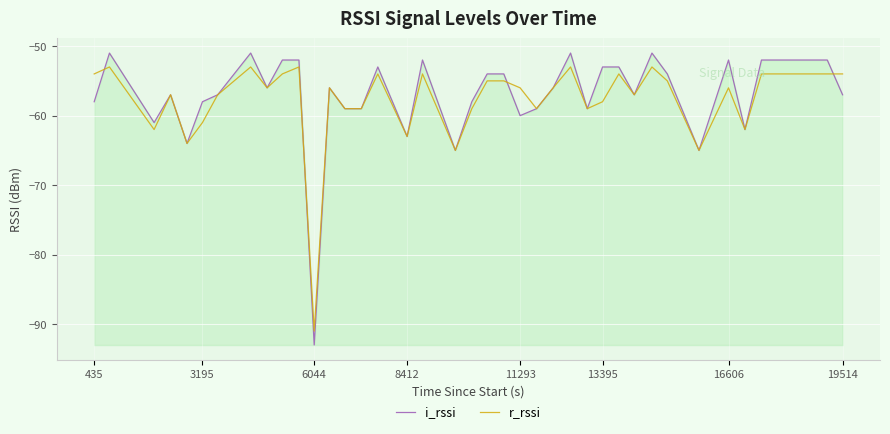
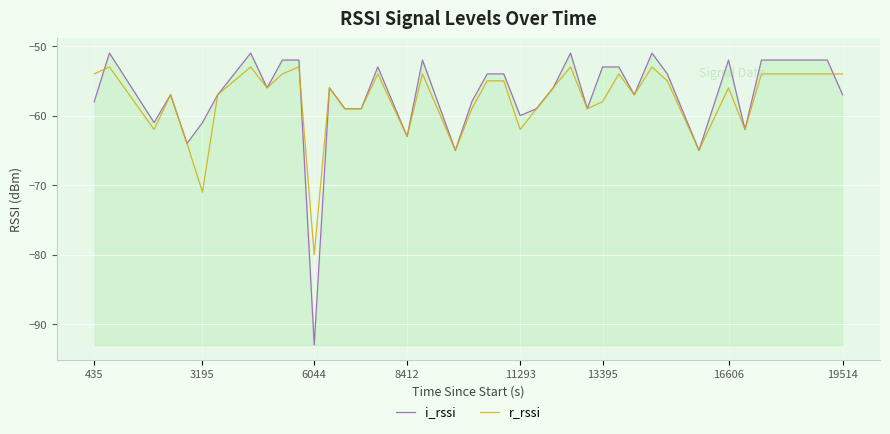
  {
    "i_rssi": {
      "435": -58,
-     "3195": -58,
+     "3195": -61,
      "6044": -93,
      "11293": -60,
      "13395": -53,
      "16606": -52,
      "19514": -57
    },
    "r_rssi": {
      "435": -54,
-     "3195": -61,
-     "6044": -91,
-     "11293": -56,
+     "3195": -71,
+     "6044": -80,
+     "11293": -62,
      "13395": -58,
      "16606": -56,
      "19514": -54
    }
  }
